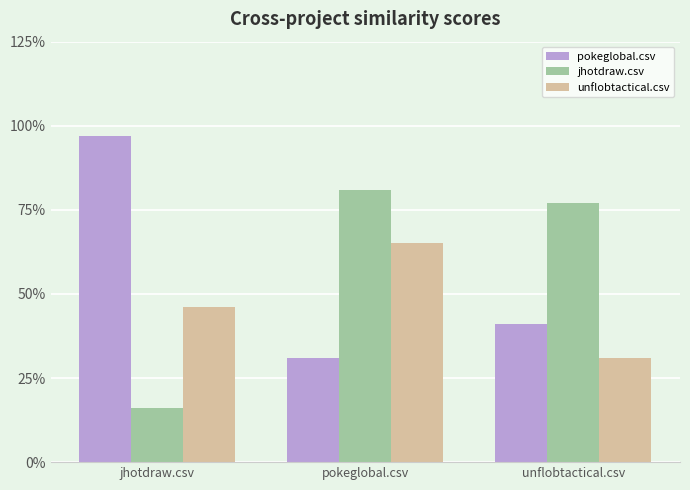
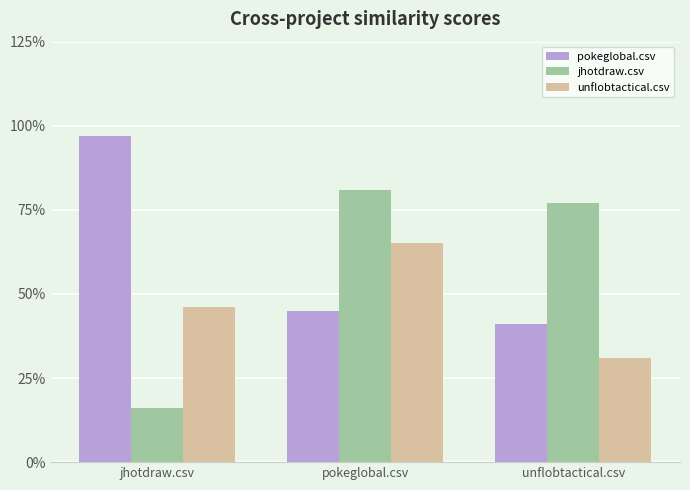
  {
    "pokeglobal.csv": {
      "jhotdraw.csv": "97%",
-     "pokeglobal.csv": "31%",
+     "pokeglobal.csv": "45%",
      "unflobtactical.csv": "41%"
    }
  }
